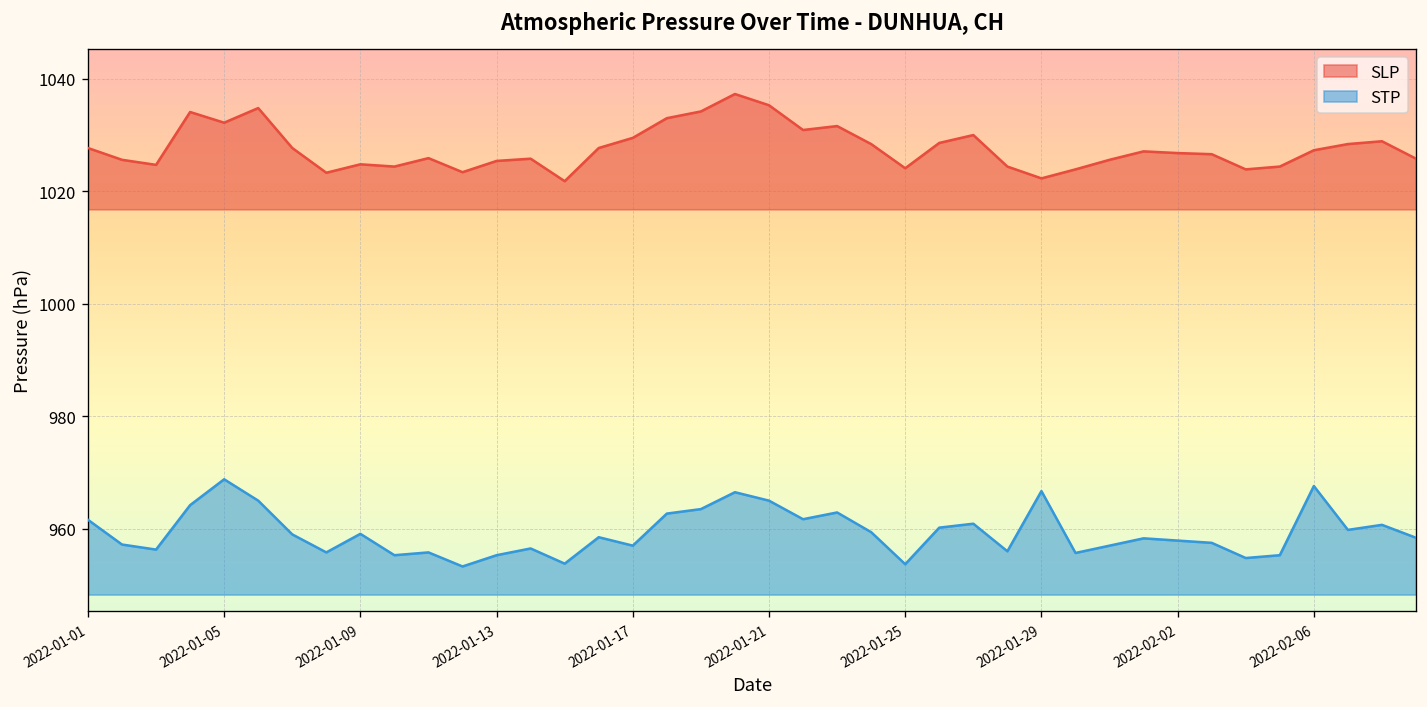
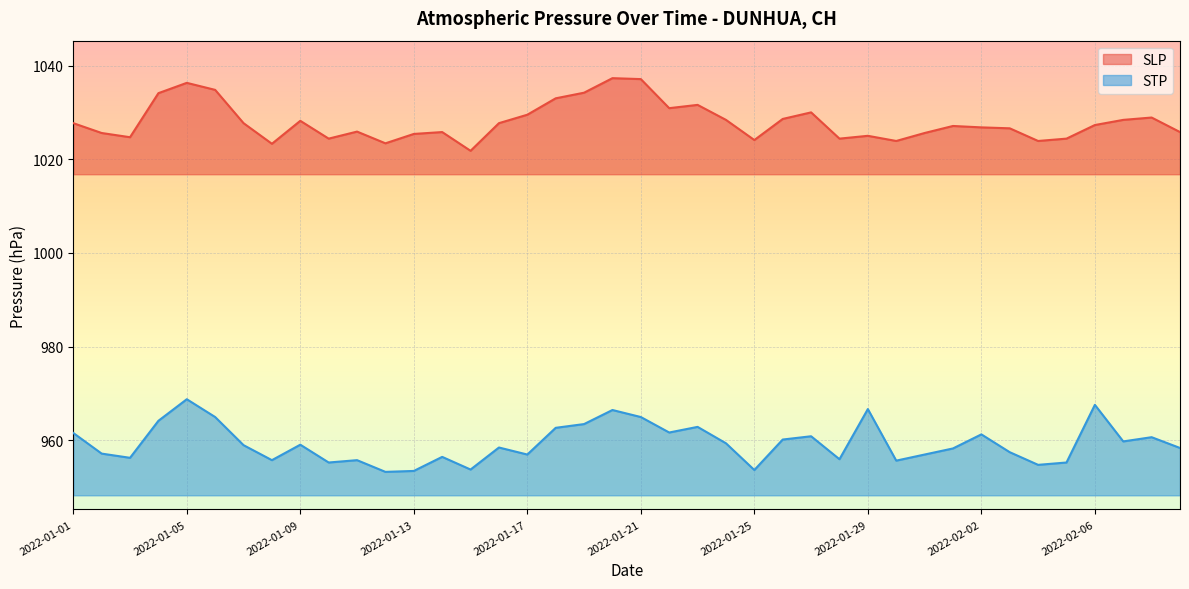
  {
    "SLP": {
      "2022-01-01": 1028,
-     "2022-01-05": 1032,
-     "2022-01-09": 1025,
+     "2022-01-05": 1036,
+     "2022-01-09": 1028,
      "2022-01-13": 1025,
      "2022-01-17": 1030,
-     "2022-01-21": 1035,
+     "2022-01-21": 1037,
      "2022-01-25": 1024,
-     "2022-01-29": 1022,
+     "2022-01-29": 1025,
      "2022-02-02": 1027,
      "2022-02-06": 1027
    },
    "STP": {
      "2022-01-01": 962,
      "2022-01-05": 969,
      "2022-01-09": 959,
-     "2022-01-13": 955,
+     "2022-01-13": 954,
      "2022-01-17": 957,
      "2022-01-21": 965,
      "2022-01-25": 954,
      "2022-01-29": 967,
-     "2022-02-02": 958,
+     "2022-02-02": 961,
      "2022-02-06": 968
    }
  }
